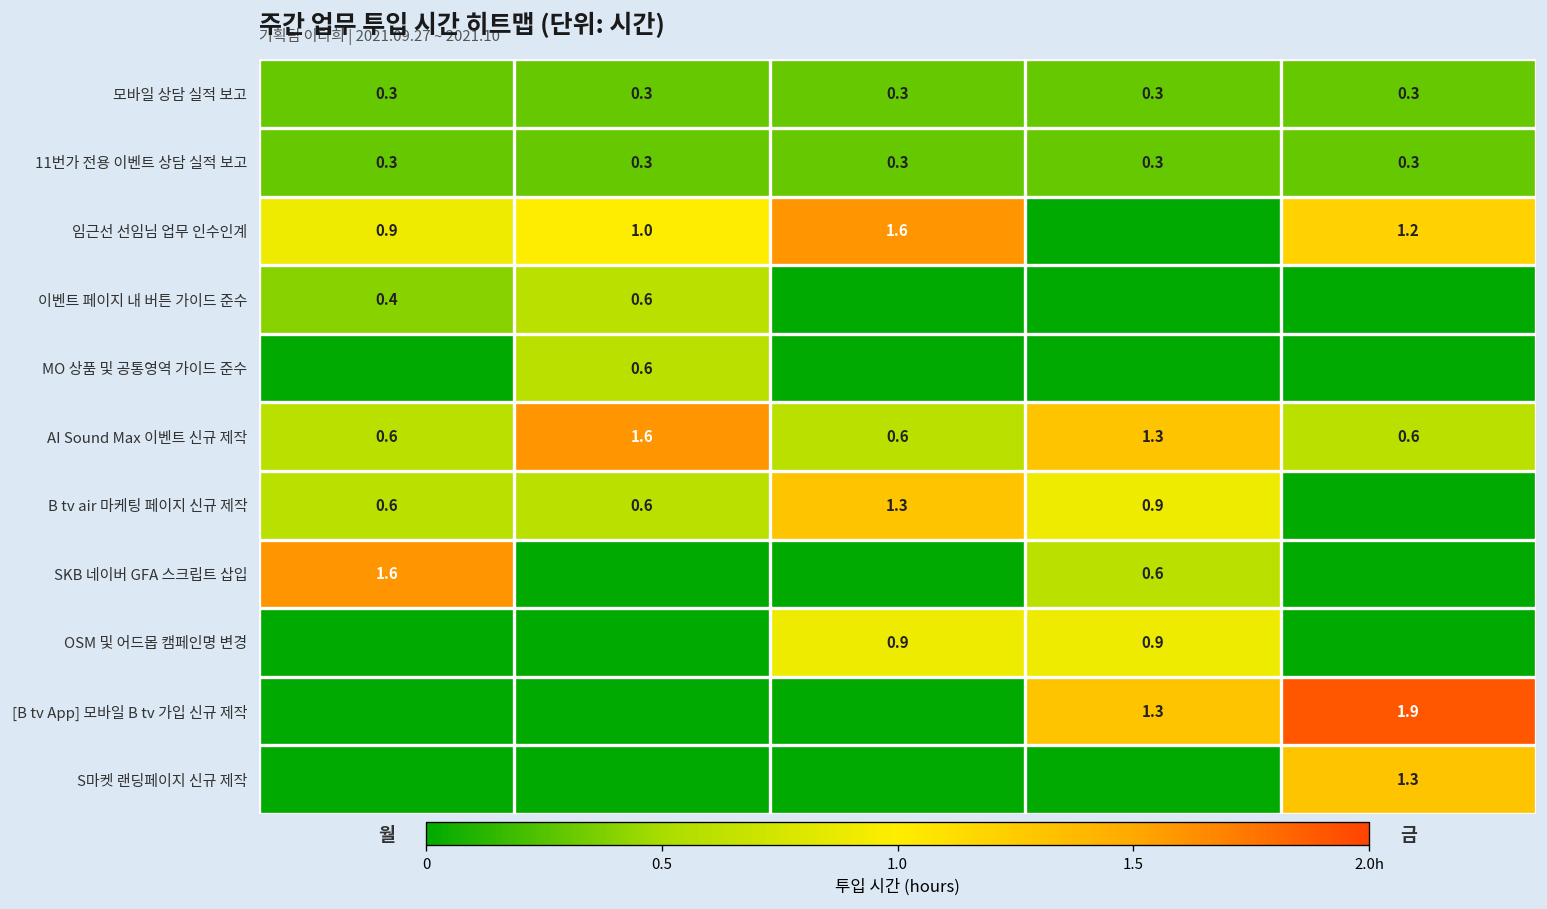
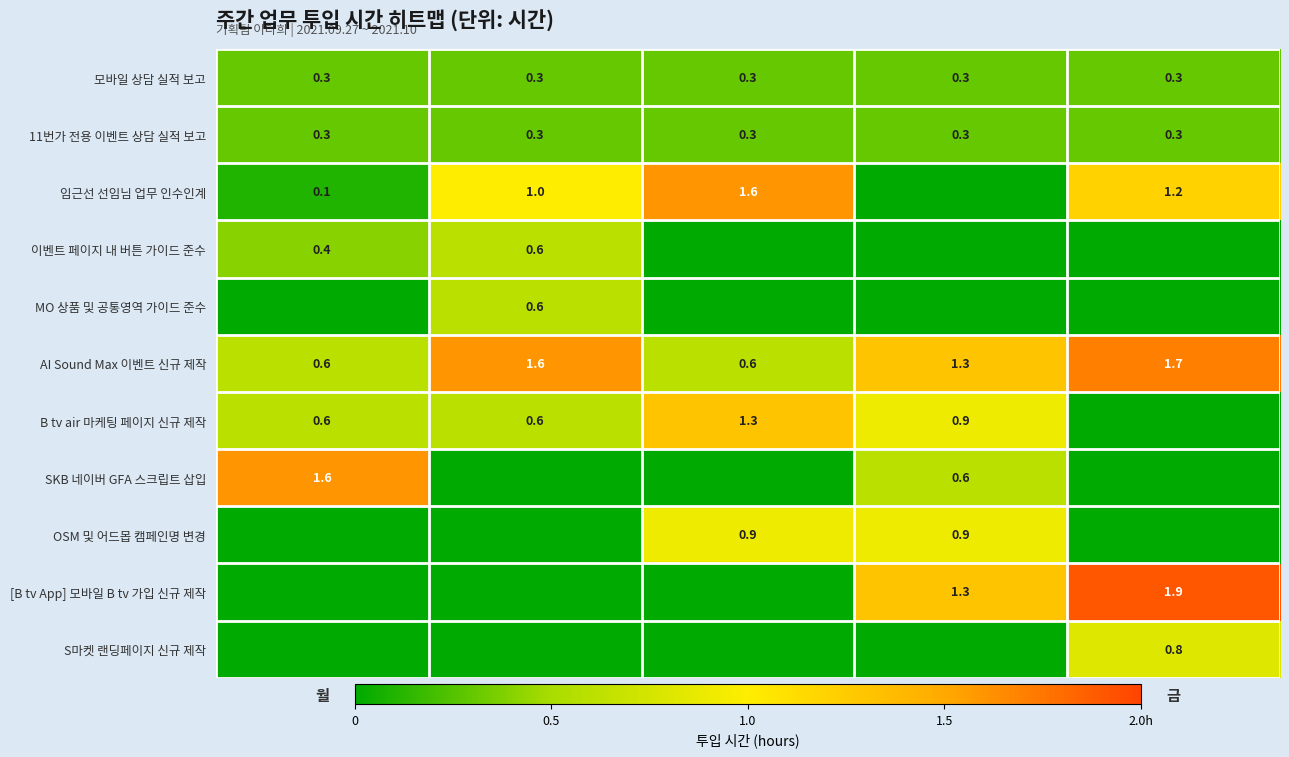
  {
    "모바일 상담 실적 보고": {
      "월": 0.3,
      "금": 0.3
    },
    "11번가 전용 이벤트 상담 실적 보고": {
      "월": 0.3,
      "금": 0.3
    },
    "임근선 선임님 업무 인수인계": {
-     "월": 0.9,
+     "월": 0.1,
      "금": 1.2
    },
    "이벤트 페이지 내 버튼 가이드 준수": {
      "월": 0.4
    },
    "AI Sound Max 이벤트 신규 제작": {
      "월": 0.6,
-     "금": 0.6
+     "금": 1.7
    },
    "B tv air 마케팅 페이지 신규 제작": {
      "월": 0.6
    },
    "SKB 네이버 GFA 스크립트 삽입": {
      "월": 1.6
    },
    "[B tv App] 모바일 B tv 가입 신규 제작": {
      "금": 1.9
    },
    "S마켓 랜딩페이지 신규 제작": {
-     "금": 1.3
+     "금": 0.8
    }
  }
